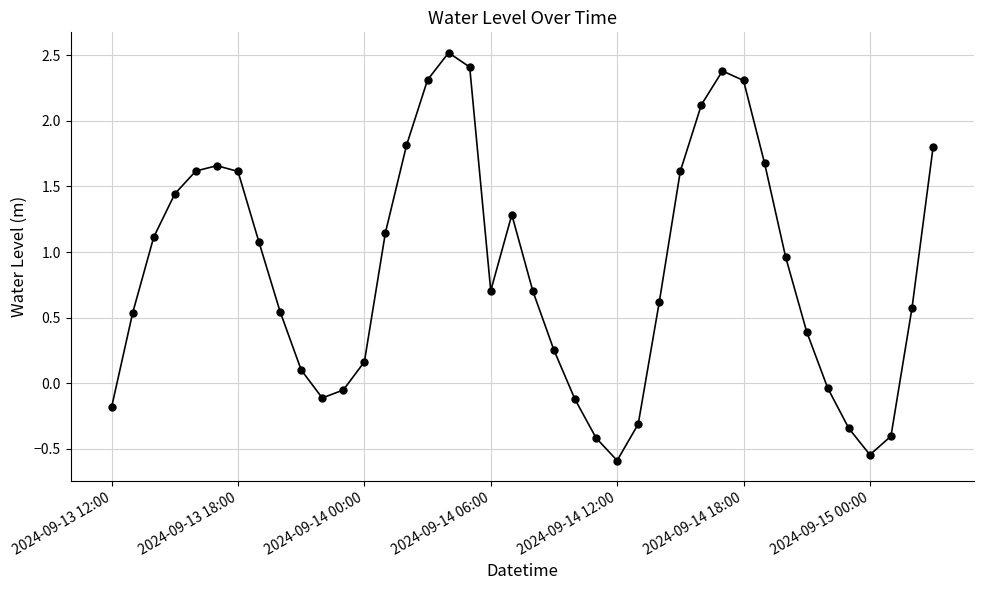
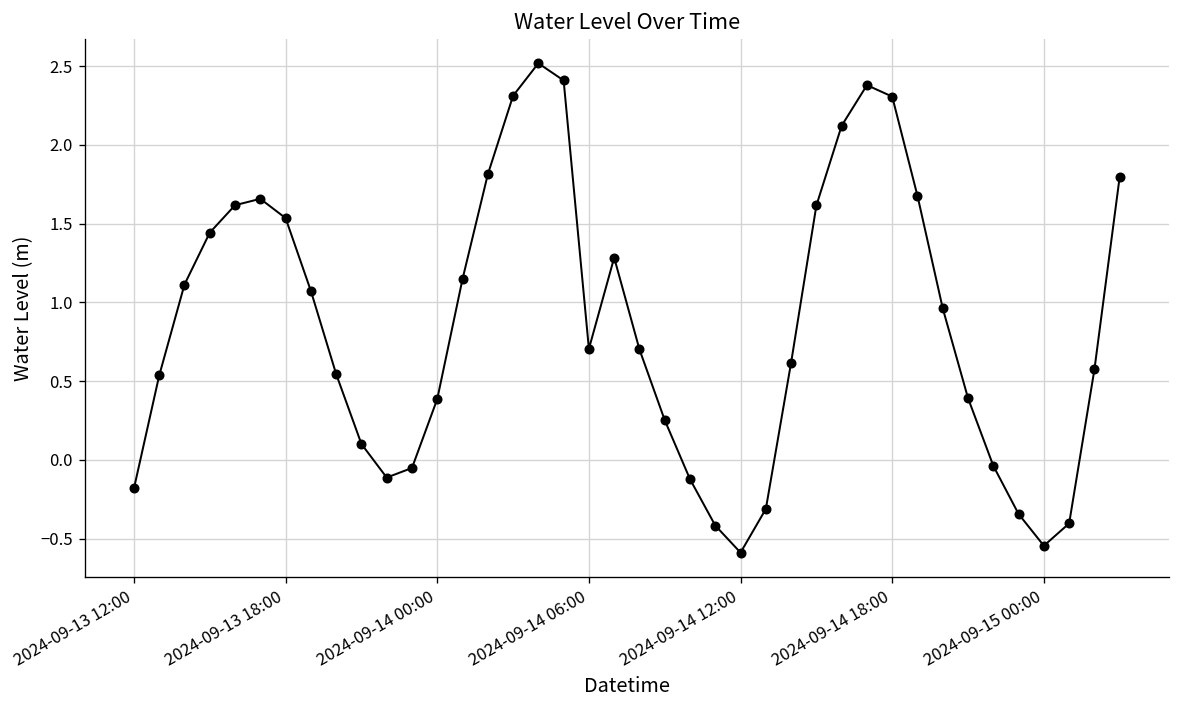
  {
    "2024-09-13 12:00": -0.18,
-   "2024-09-13 18:00": 1.61,
-   "2024-09-14 00:00": 0.16,
+   "2024-09-13 18:00": 1.54,
+   "2024-09-14 00:00": 0.39,
    "2024-09-14 06:00": 0.71,
    "2024-09-14 12:00": -0.59,
    "2024-09-14 18:00": 2.31,
    "2024-09-15 00:00": -0.55
  }
